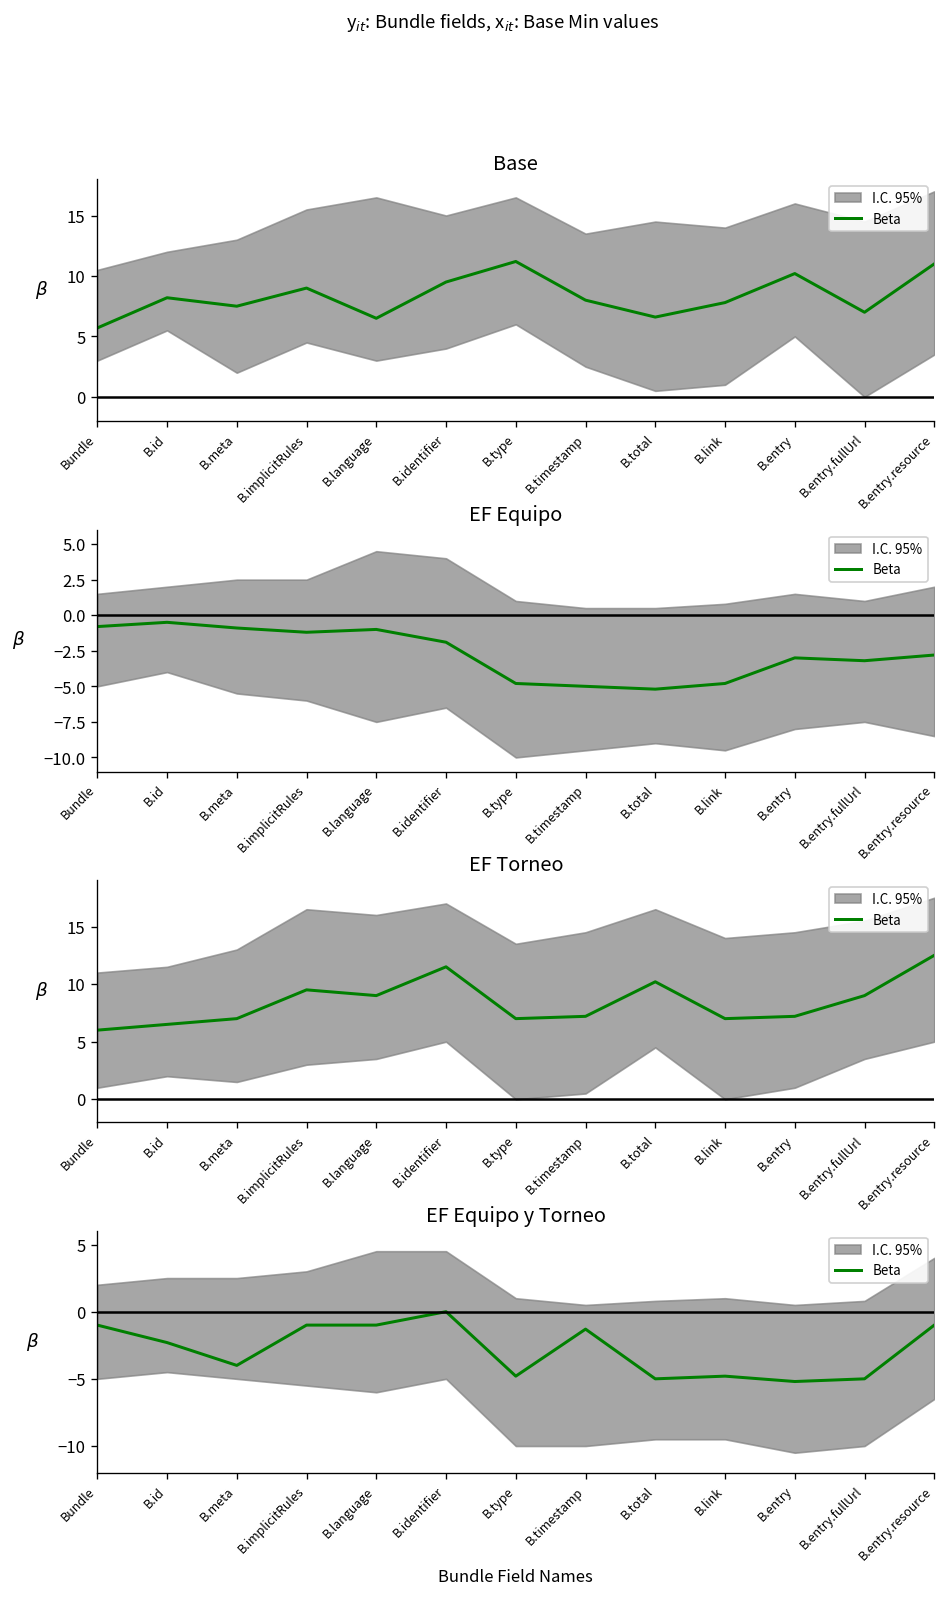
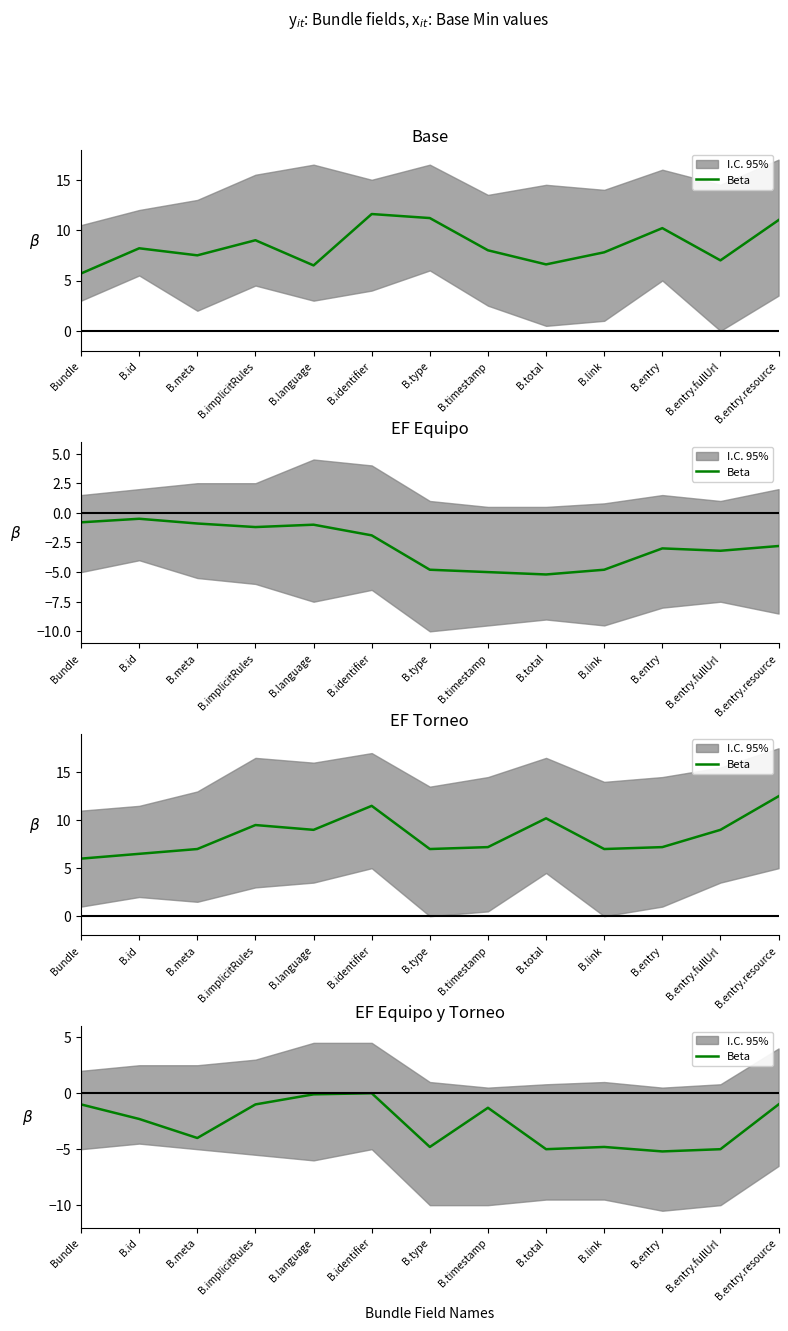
  {
    "Base": {
      "Beta": {
        "Bundle": 5.7,
        "B.id": 8.2,
        "B.meta": 7.5,
        "B.implicitRules": 9.0,
        "B.language": 6.5,
-       "B.identifier": 9.5,
+       "B.identifier": 11.6,
        "B.type": 11.2,
        "B.timestamp": 8.0,
        "B.total": 6.6,
        "B.link": 7.8,
        "B.entry": 10.2,
        "B.entry.fullUrl": 7.0,
        "B.entry.resource": 11.0
      }
    },
    "EF Equipo": {
      "Beta": {
        "Bundle": -0.8,
        "B.id": -0.5,
        "B.meta": -0.9,
        "B.implicitRules": -1.2,
        "B.language": -1.0,
        "B.identifier": -1.9,
        "B.type": -4.8,
        "B.timestamp": -5.0,
        "B.total": -5.2,
        "B.link": -4.8,
        "B.entry": -3.0,
        "B.entry.fullUrl": -3.2,
        "B.entry.resource": -2.8
      }
    },
    "EF Torneo": {
      "Beta": {
        "Bundle": 6,
        "B.id": 7,
        "B.meta": 7,
        "B.implicitRules": 10,
        "B.language": 9,
        "B.identifier": 12,
        "B.type": 7,
        "B.timestamp": 7,
        "B.total": 10,
        "B.link": 7,
        "B.entry": 7,
        "B.entry.fullUrl": 9,
        "B.entry.resource": 13
      }
    },
    "EF Equipo y Torneo": {
      "Beta": {
        "Bundle": -1.0,
        "B.id": -2.3,
        "B.meta": -4.0,
        "B.implicitRules": -1.0,
-       "B.language": -1.0,
+       "B.language": -0.1,
        "B.identifier": 0.0,
        "B.type": -4.8,
        "B.timestamp": -1.3,
        "B.total": -5.0,
        "B.link": -4.8,
        "B.entry": -5.2,
        "B.entry.fullUrl": -5.0,
        "B.entry.resource": -1.0
      }
    }
  }
